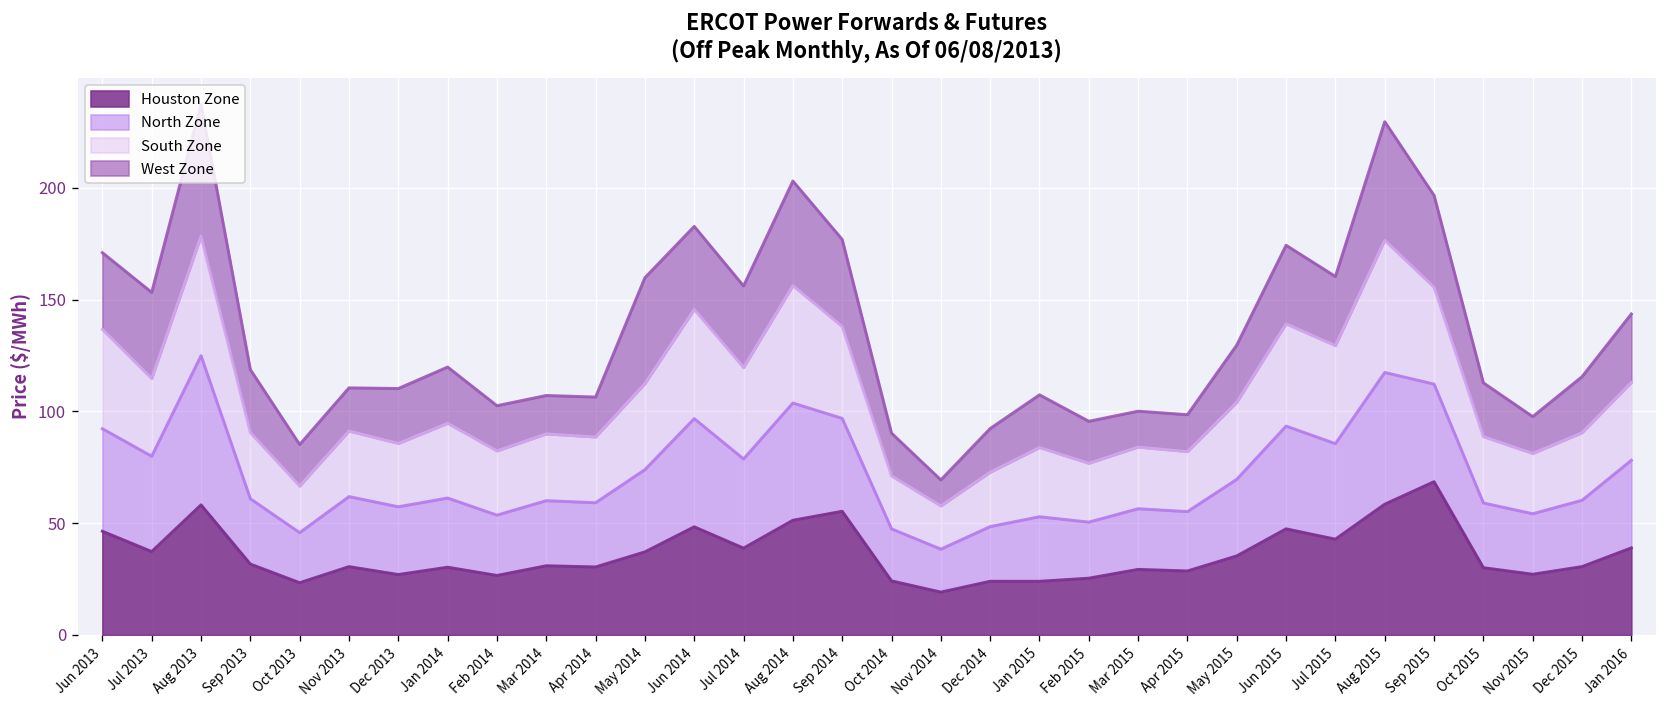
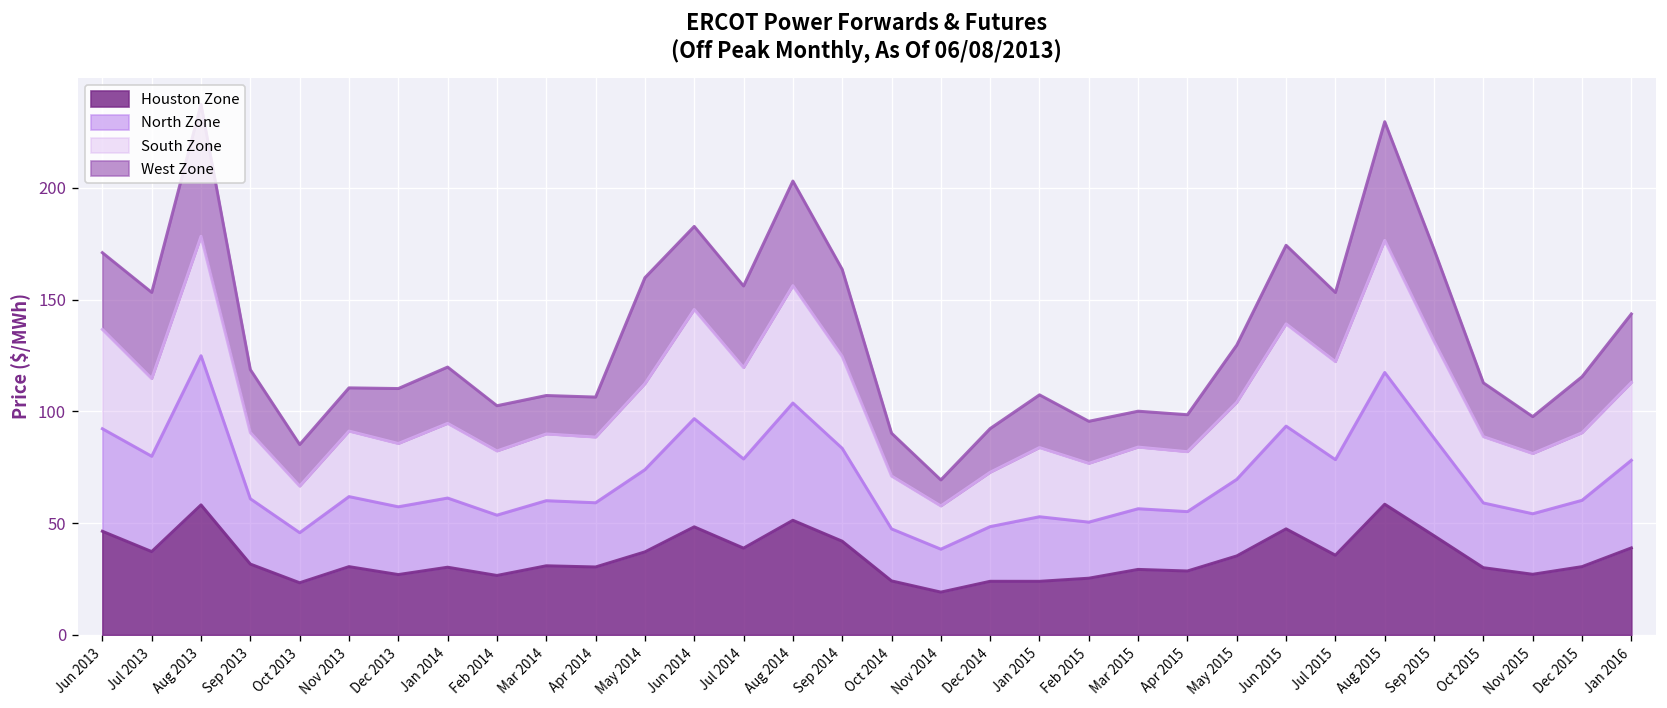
  {
    "Houston Zone": {
      "Jun 2013": 46,
      "Jul 2013": 37,
      "Aug 2013": 58,
      "Sep 2013": 32,
      "Oct 2013": 23,
      "Nov 2013": 31,
      "Dec 2013": 27,
      "Jan 2014": 30,
      "Feb 2014": 27,
      "Mar 2014": 31,
      "Apr 2014": 30,
      "May 2014": 37,
      "Jun 2014": 48,
      "Jul 2014": 39,
      "Aug 2014": 51,
-     "Sep 2014": 55,
+     "Sep 2014": 42,
      "Oct 2014": 24,
      "Nov 2014": 19,
      "Dec 2014": 24,
      "Jan 2015": 24,
      "Feb 2015": 25,
      "Mar 2015": 29,
      "Apr 2015": 29,
      "May 2015": 35,
      "Jun 2015": 47,
-     "Jul 2015": 43,
+     "Jul 2015": 36,
      "Aug 2015": 58,
-     "Sep 2015": 69,
+     "Sep 2015": 44,
      "Oct 2015": 30,
      "Nov 2015": 27,
      "Dec 2015": 31,
      "Jan 2016": 39
    },
    "West Zone": {
      "Jun 2013": 34,
      "Jul 2013": 39,
      "Sep 2013": 28,
      "Oct 2013": 19,
      "Nov 2013": 19,
      "Dec 2013": 25,
      "Jan 2014": 25,
      "Feb 2014": 20,
      "Mar 2014": 17,
      "Apr 2014": 18,
      "May 2014": 47,
      "Jun 2014": 37,
      "Jul 2014": 37,
      "Aug 2014": 47,
      "Sep 2014": 39,
      "Oct 2014": 19,
      "Nov 2014": 12,
      "Dec 2014": 20,
      "Jan 2015": 24,
      "Feb 2015": 19,
      "Mar 2015": 16,
      "Apr 2015": 17,
      "May 2015": 26,
      "Jun 2015": 35,
      "Jul 2015": 31,
      "Aug 2015": 53,
      "Sep 2015": 41,
      "Oct 2015": 24,
      "Nov 2015": 17,
      "Dec 2015": 25,
      "Jan 2016": 31
    }
  }
